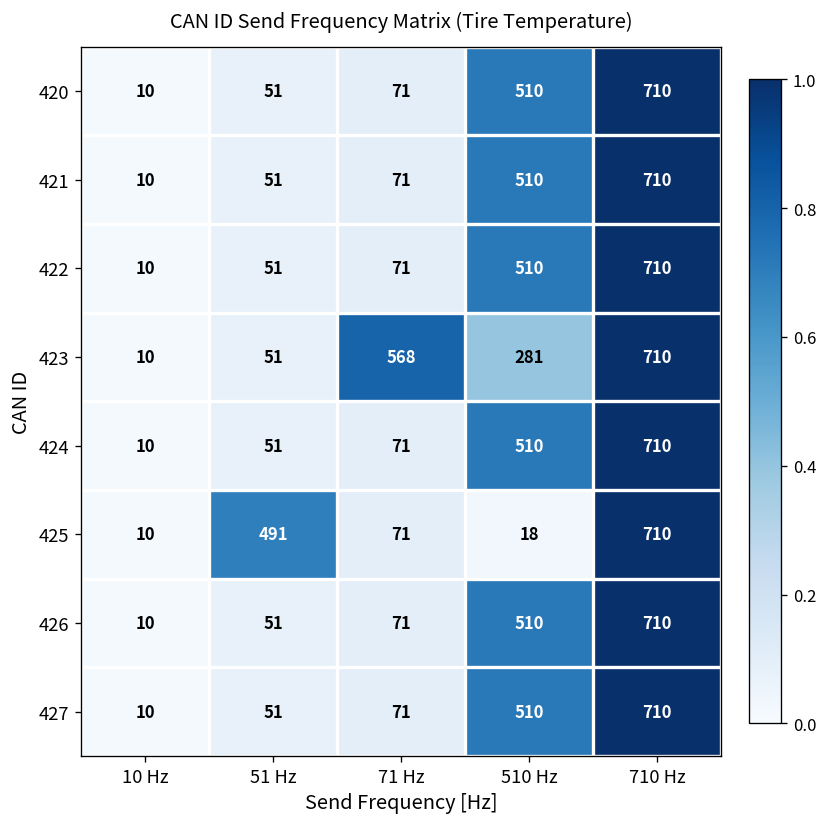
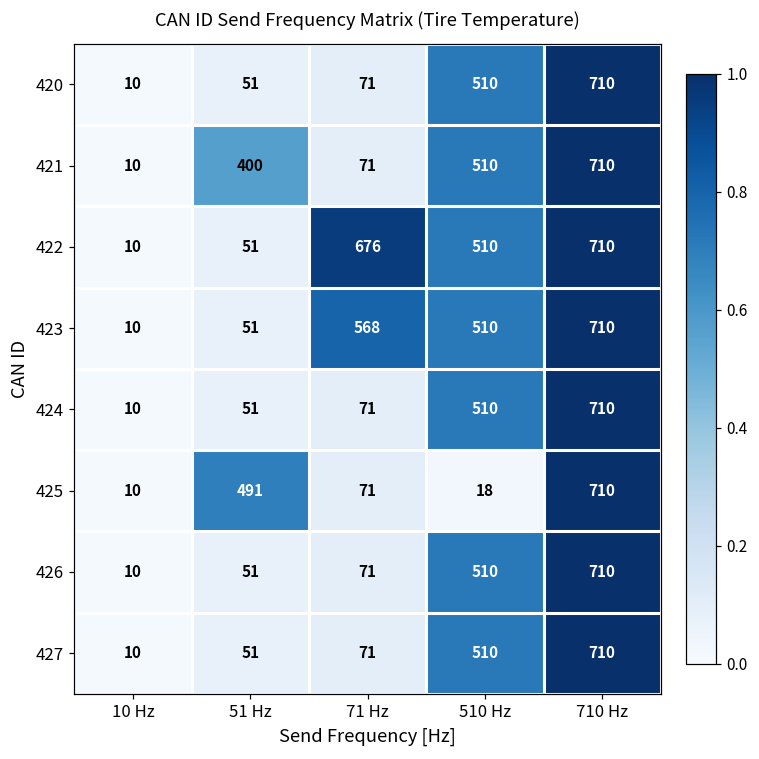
  {
    "420": {
      "10 Hz": 10,
      "51 Hz": 51,
      "71 Hz": 71,
      "510 Hz": 510,
      "710 Hz": 710
    },
    "421": {
      "10 Hz": 10,
-     "51 Hz": 51,
+     "51 Hz": 400,
      "71 Hz": 71,
      "510 Hz": 510,
      "710 Hz": 710
    },
    "422": {
      "10 Hz": 10,
      "51 Hz": 51,
-     "71 Hz": 71,
+     "71 Hz": 676,
      "510 Hz": 510,
      "710 Hz": 710
    },
    "423": {
      "10 Hz": 10,
      "51 Hz": 51,
      "71 Hz": 568,
-     "510 Hz": 281,
+     "510 Hz": 510,
      "710 Hz": 710
    },
    "424": {
      "10 Hz": 10,
      "51 Hz": 51,
      "71 Hz": 71,
      "510 Hz": 510,
      "710 Hz": 710
    },
    "425": {
      "10 Hz": 10,
      "51 Hz": 491,
      "71 Hz": 71,
      "510 Hz": 18,
      "710 Hz": 710
    },
    "426": {
      "10 Hz": 10,
      "51 Hz": 51,
      "71 Hz": 71,
      "510 Hz": 510,
      "710 Hz": 710
    },
    "427": {
      "10 Hz": 10,
      "51 Hz": 51,
      "71 Hz": 71,
      "510 Hz": 510,
      "710 Hz": 710
    }
  }
